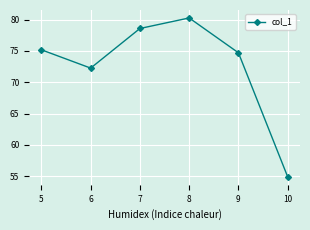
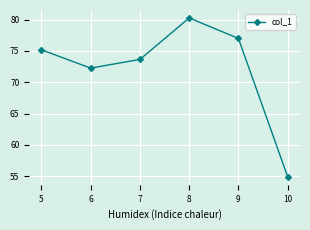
  {
    "5": 75,
    "6": 72,
-   "7": 79,
+   "7": 74,
    "8": 80,
-   "9": 75,
+   "9": 77,
    "10": 55
  }
